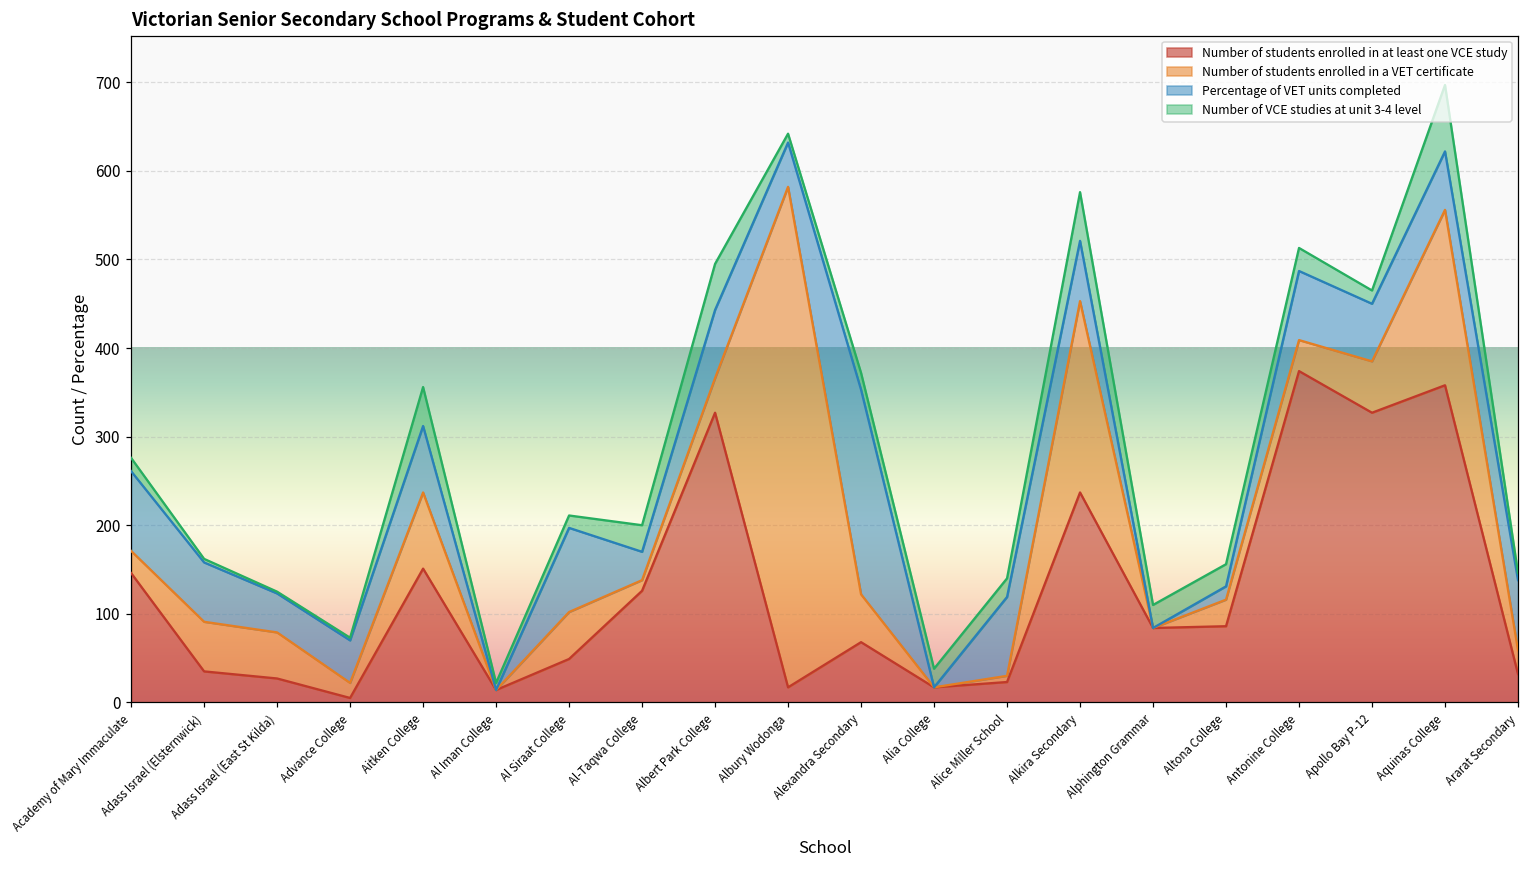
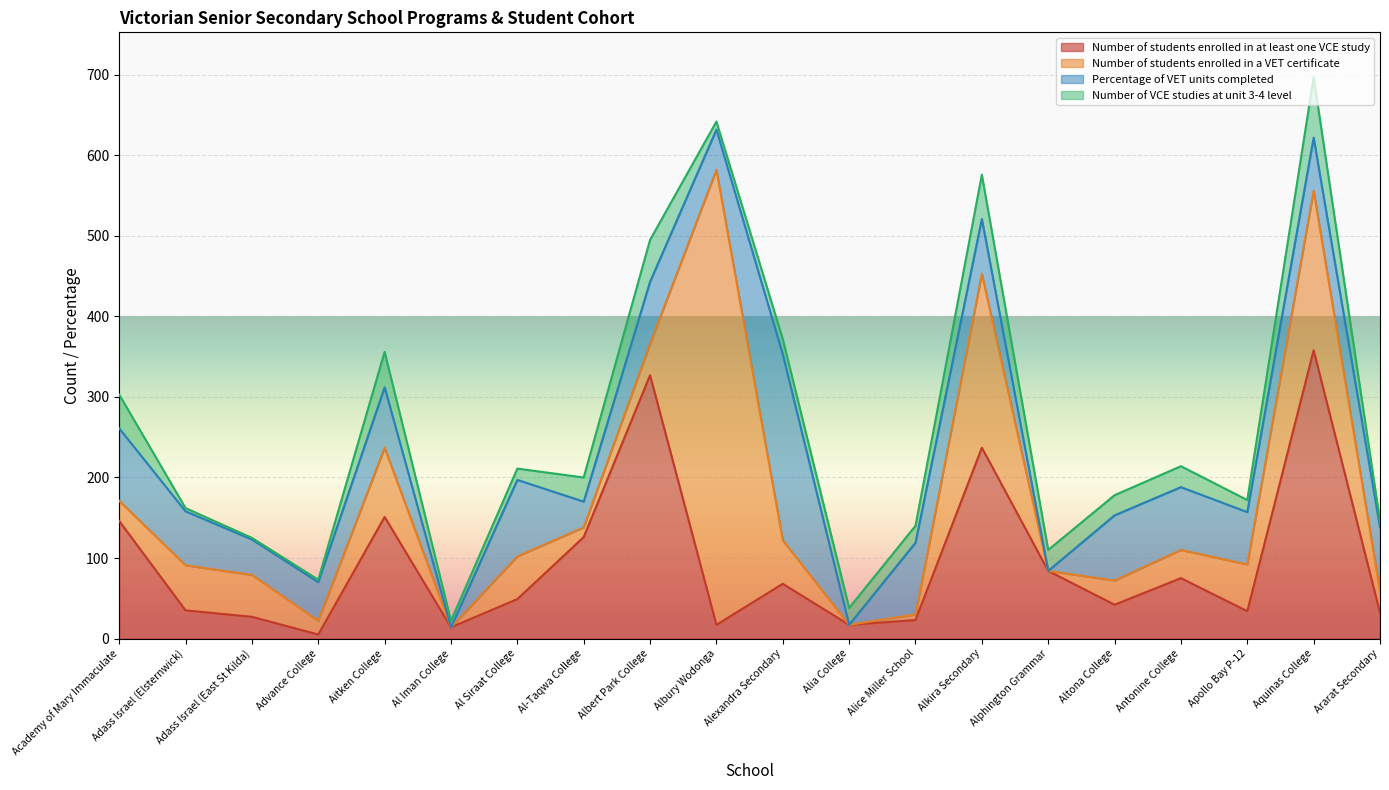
  {
    "Number of students enrolled in at least one VCE study": {
      "Academy of Mary Immaculate": 150,
      "Adass Israel (Elsternwick)": 40,
      "Adass Israel (East St Kilda)": 30,
      "Advance College": 10,
      "Aitken College": 150,
      "Al Siraat College": 50,
      "Al-Taqwa College": 130,
      "Albert Park College": 330,
      "Albury Wodonga": 20,
      "Alexandra Secondary": 70,
      "Alice Miller School": 20,
      "Alkira Secondary": 240,
-     "Altona College": 90,
-     "Antonine College": 370,
-     "Apollo Bay P-12": 330,
+     "Altona College": 40,
+     "Antonine College": 80,
+     "Apollo Bay P-12": 30,
      "Aquinas College": 360,
      "Ararat Secondary": 30
    },
    "Number of students enrolled in a VET certificate": {
      "Academy of Mary Immaculate": 30,
      "Adass Israel (Elsternwick)": 60,
      "Adass Israel (East St Kilda)": 50,
      "Advance College": 20,
      "Aitken College": 90,
      "Al Siraat College": 50,
      "Al-Taqwa College": 10,
      "Albert Park College": 40,
      "Albury Wodonga": 570,
      "Alexandra Secondary": 50,
      "Alice Miller School": 10,
      "Alkira Secondary": 220,
      "Altona College": 30,
      "Antonine College": 40,
      "Apollo Bay P-12": 60,
      "Aquinas College": 200,
      "Ararat Secondary": 30
    },
    "Percentage of VET units completed": {
      "Academy of Mary Immaculate": 90,
      "Adass Israel (Elsternwick)": 70,
      "Aitken College": 80,
      "Al Siraat College": 100,
      "Al-Taqwa College": 30,
      "Albert Park College": 80,
      "Albury Wodonga": 50,
      "Alexandra Secondary": 230,
      "Alice Miller School": 90,
      "Alkira Secondary": 70,
-     "Altona College": 20,
+     "Altona College": 80,
      "Antonine College": 80,
      "Apollo Bay P-12": 70,
      "Aquinas College": 70,
      "Ararat Secondary": 80
    },
    "Number of VCE studies at unit 3-4 level": {
-     "Academy of Mary Immaculate": 20,
+     "Academy of Mary Immaculate": 40,
      "Adass Israel (Elsternwick)": 0,
      "Aitken College": 40,
      "Al Iman College": 10,
      "Al Siraat College": 10,
      "Al-Taqwa College": 30,
      "Albert Park College": 50,
      "Albury Wodonga": 10,
      "Alexandra Secondary": 20,
      "Alia College": 20,
      "Alice Miller School": 20,
      "Alkira Secondary": 60,
      "Alphington Grammar": 30,
      "Altona College": 30,
      "Antonine College": 30,
      "Apollo Bay P-12": 20,
      "Ararat Secondary": 10
    }
  }
